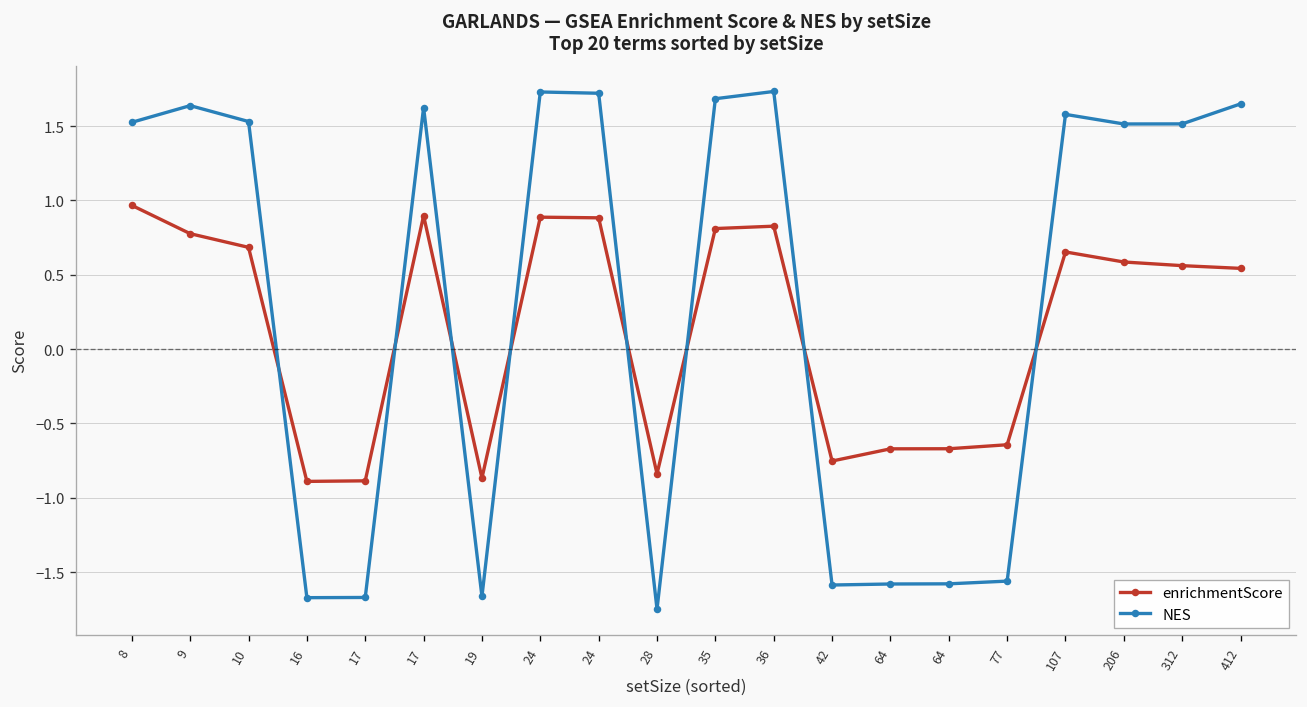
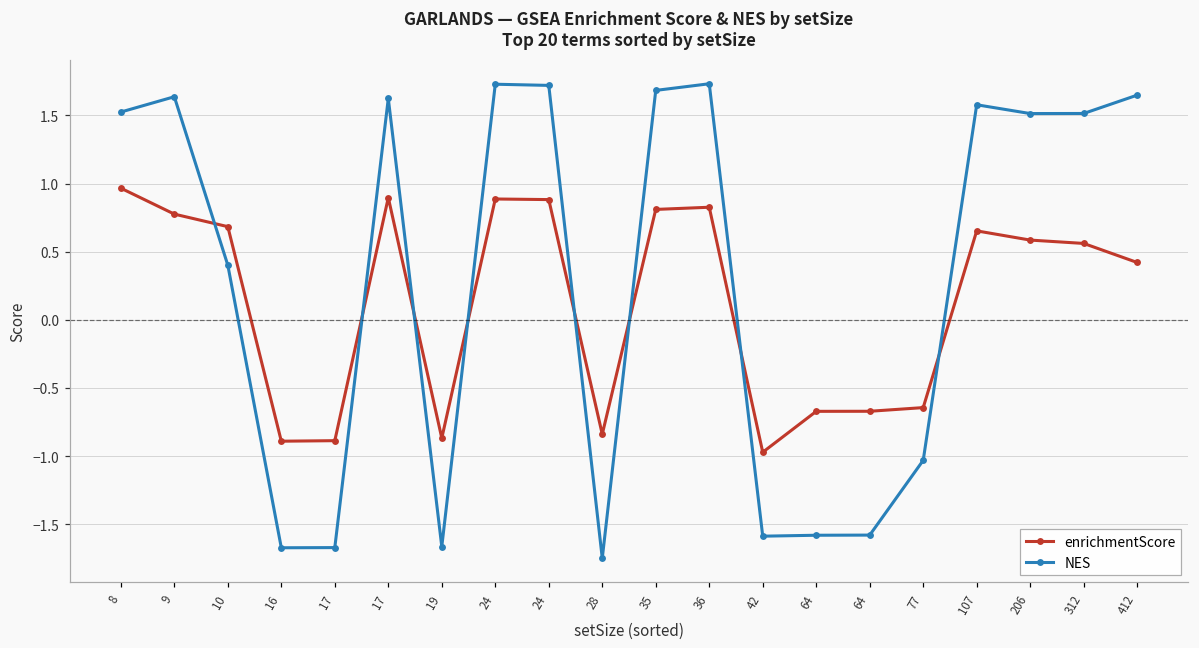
  {
    "enrichmentScore": {
      "8": 0.97,
      "9": 0.78,
      "10": 0.68,
      "16": -0.89,
      "19": -0.87,
      "28": -0.84,
      "35": 0.81,
      "36": 0.83,
-     "42": -0.75,
+     "42": -0.97,
      "77": -0.64,
      "107": 0.65,
      "206": 0.59,
      "312": 0.56,
-     "412": 0.54
+     "412": 0.42
    },
    "NES": {
      "8": 1.53,
      "9": 1.64,
-     "10": 1.53,
+     "10": 0.40,
      "16": -1.67,
      "19": -1.66,
      "28": -1.75,
      "35": 1.68,
      "36": 1.73,
      "42": -1.59,
-     "77": -1.56,
+     "77": -1.03,
      "107": 1.58,
      "206": 1.51,
      "312": 1.51,
      "412": 1.65
    }
  }
